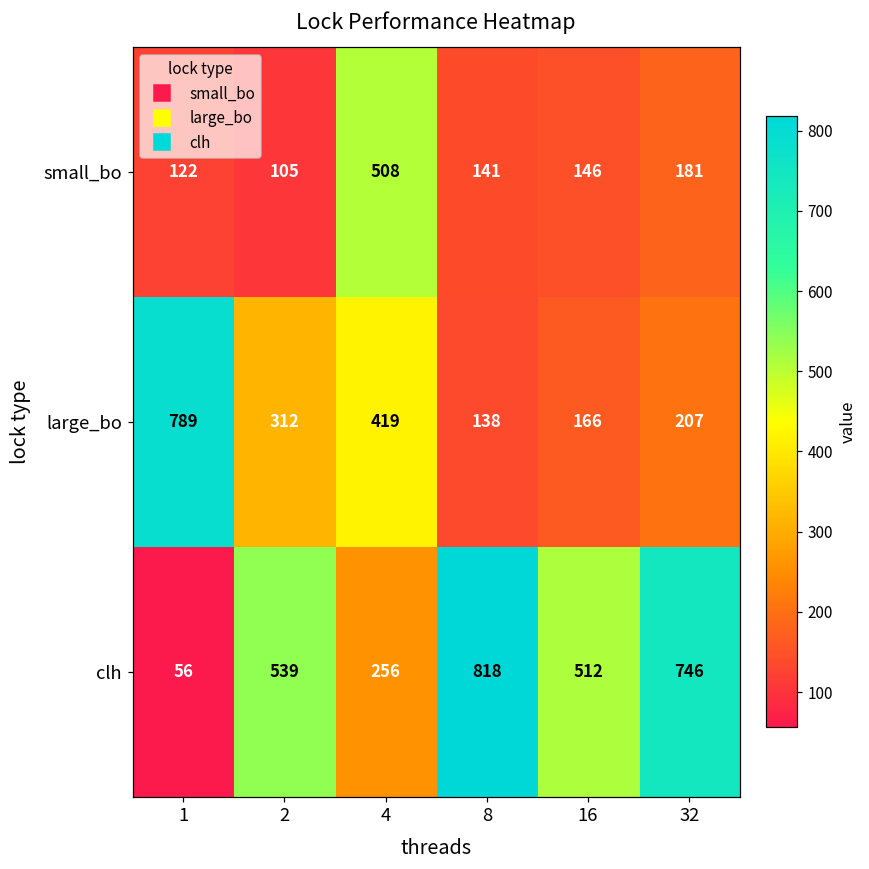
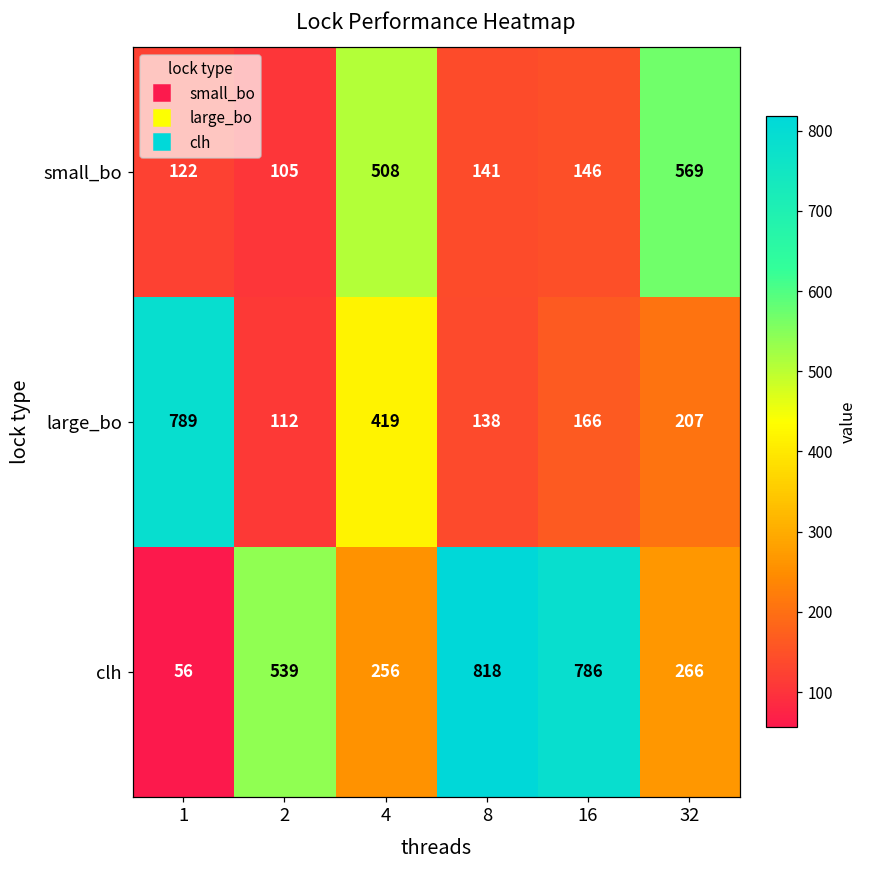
  {
    "small_bo": {
      "1": 122,
      "2": 105,
      "4": 508,
      "8": 141,
      "16": 146,
-     "32": 181
+     "32": 569
    },
    "large_bo": {
      "1": 789,
-     "2": 312,
+     "2": 112,
      "4": 419,
      "8": 138,
      "16": 166,
      "32": 207
    },
    "clh": {
      "1": 56,
      "2": 539,
      "4": 256,
      "8": 818,
-     "16": 512,
-     "32": 746
+     "16": 786,
+     "32": 266
    }
  }
